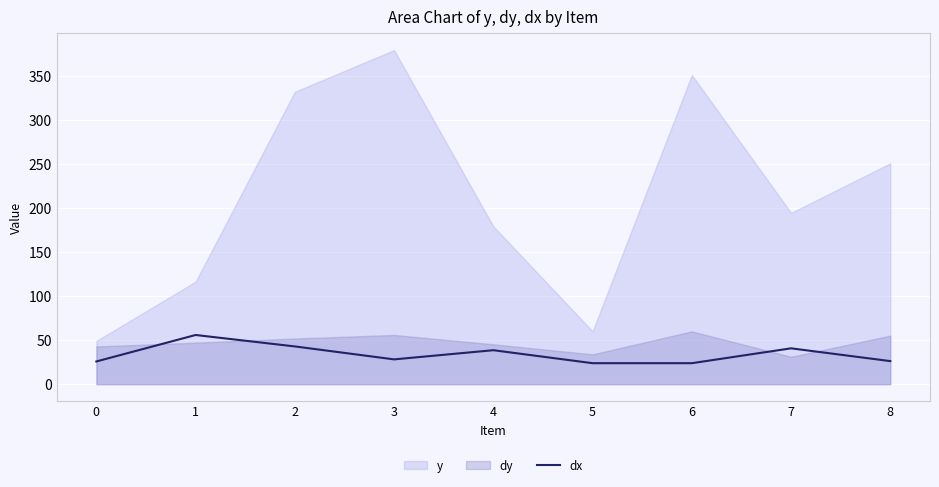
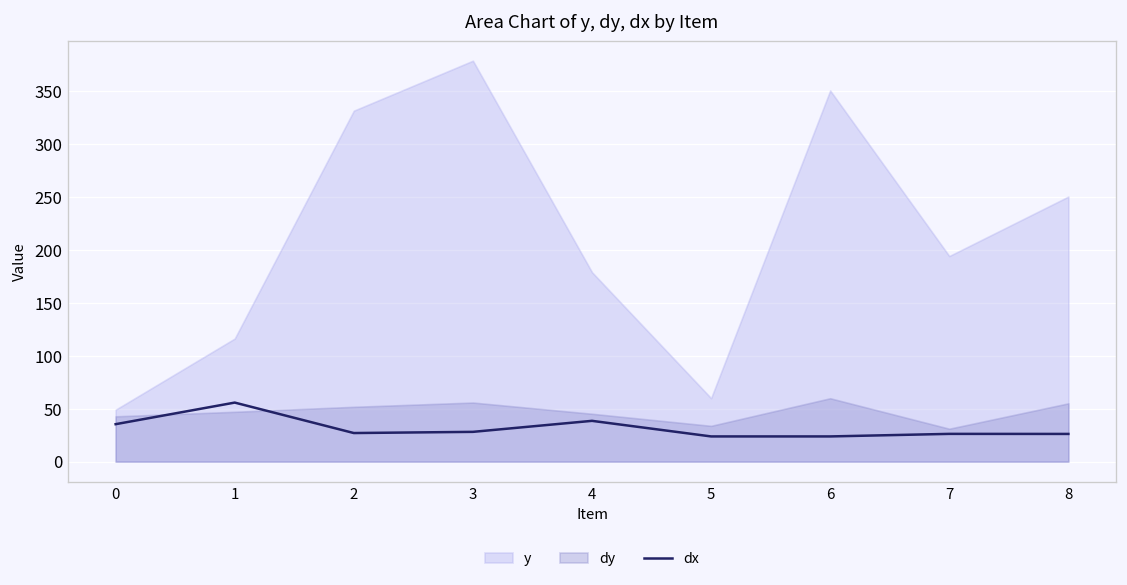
  {
    "dx": {
-     "0": 30,
+     "0": 40,
      "1": 60,
-     "2": 40,
+     "2": 30,
      "3": 30,
      "4": 40,
      "5": 20,
      "6": 20,
-     "7": 40,
+     "7": 30,
      "8": 30
    }
  }
